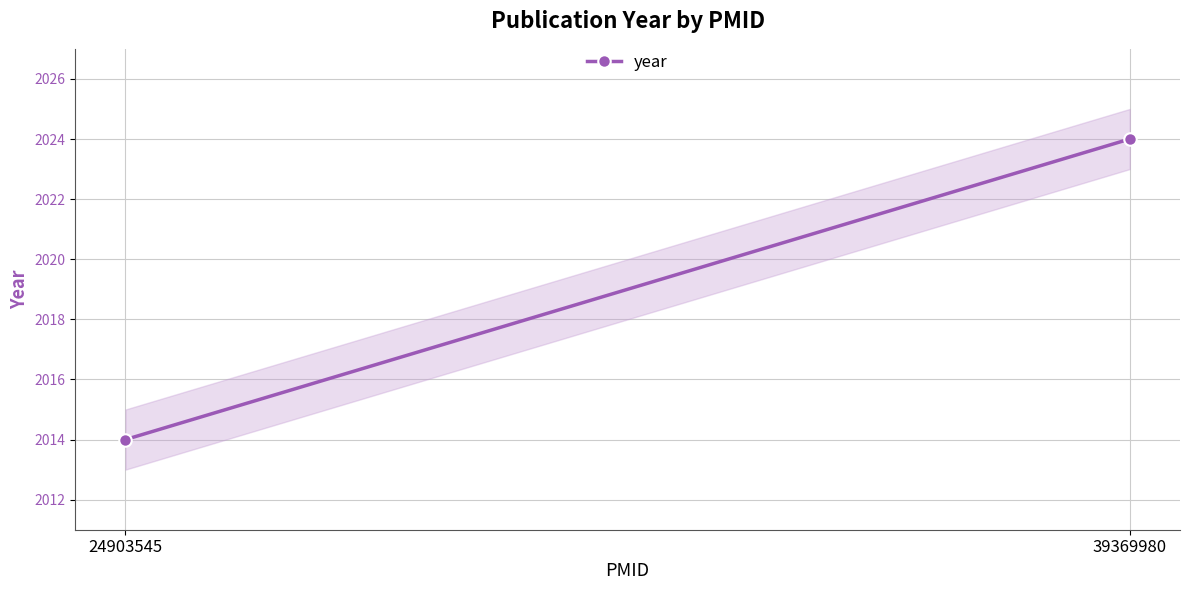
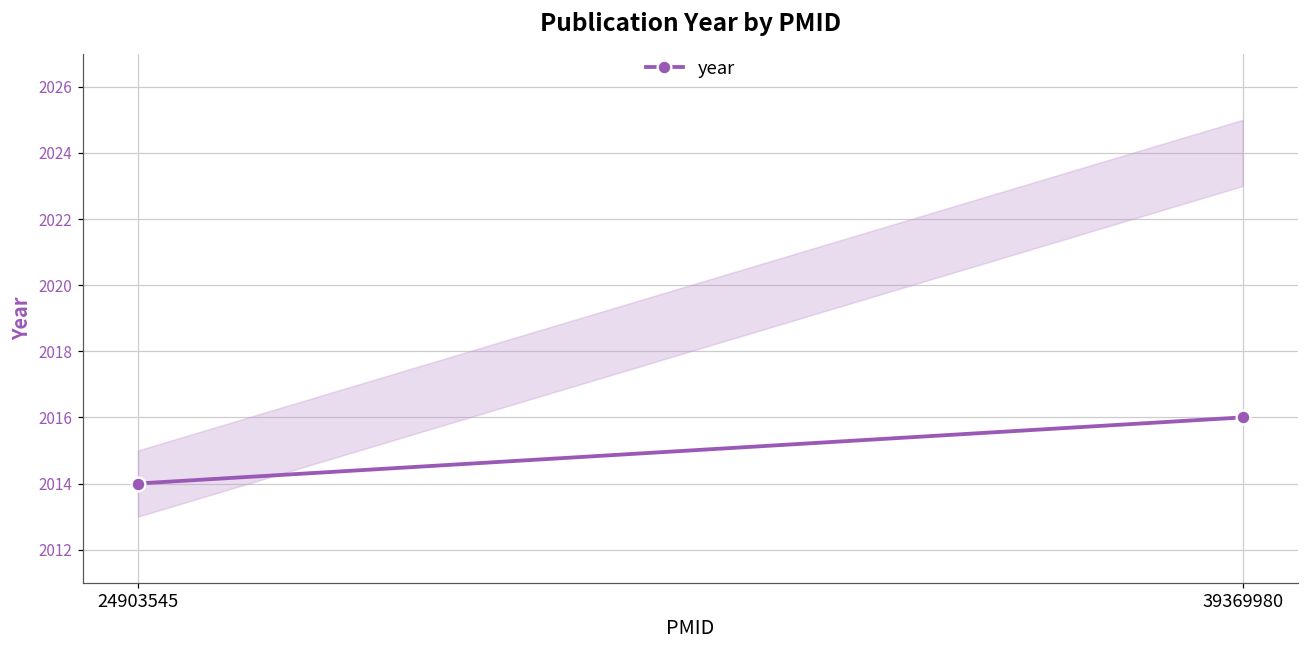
  {
    "year": {
      "24903545": 2014,
-     "39369980": 2024
+     "39369980": 2016
    }
  }
